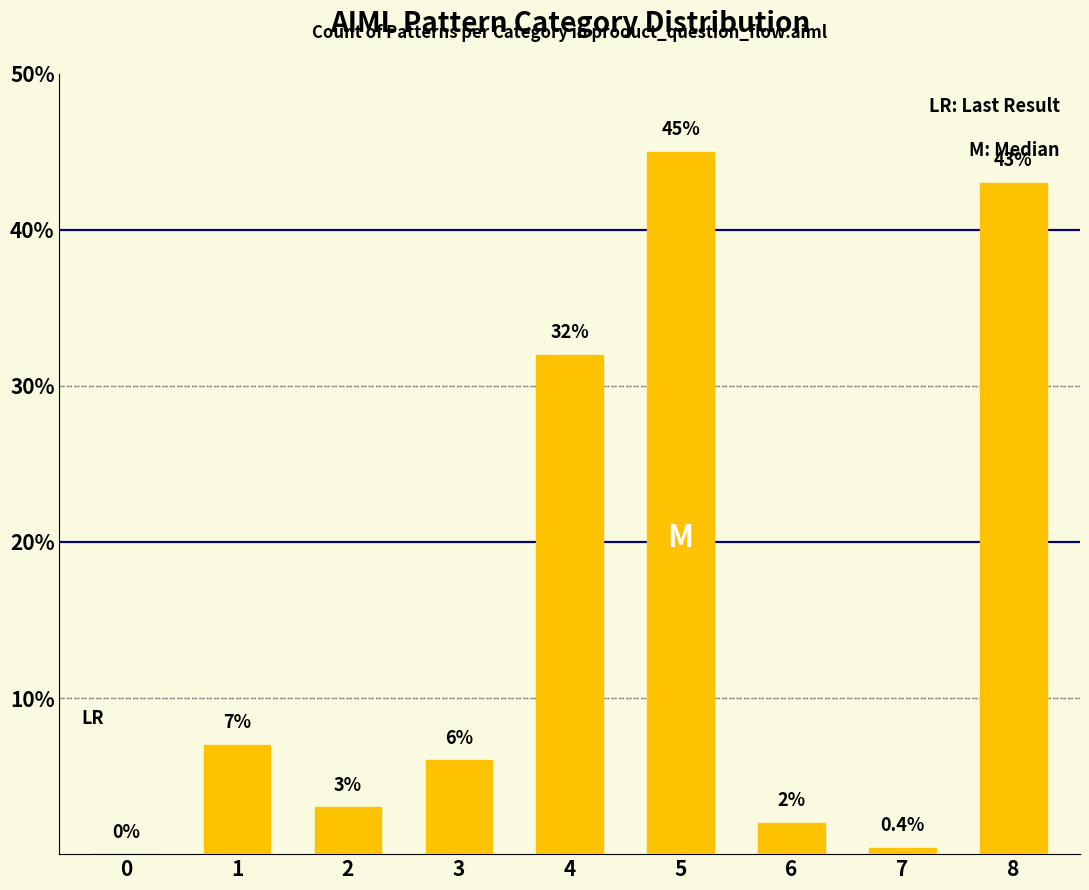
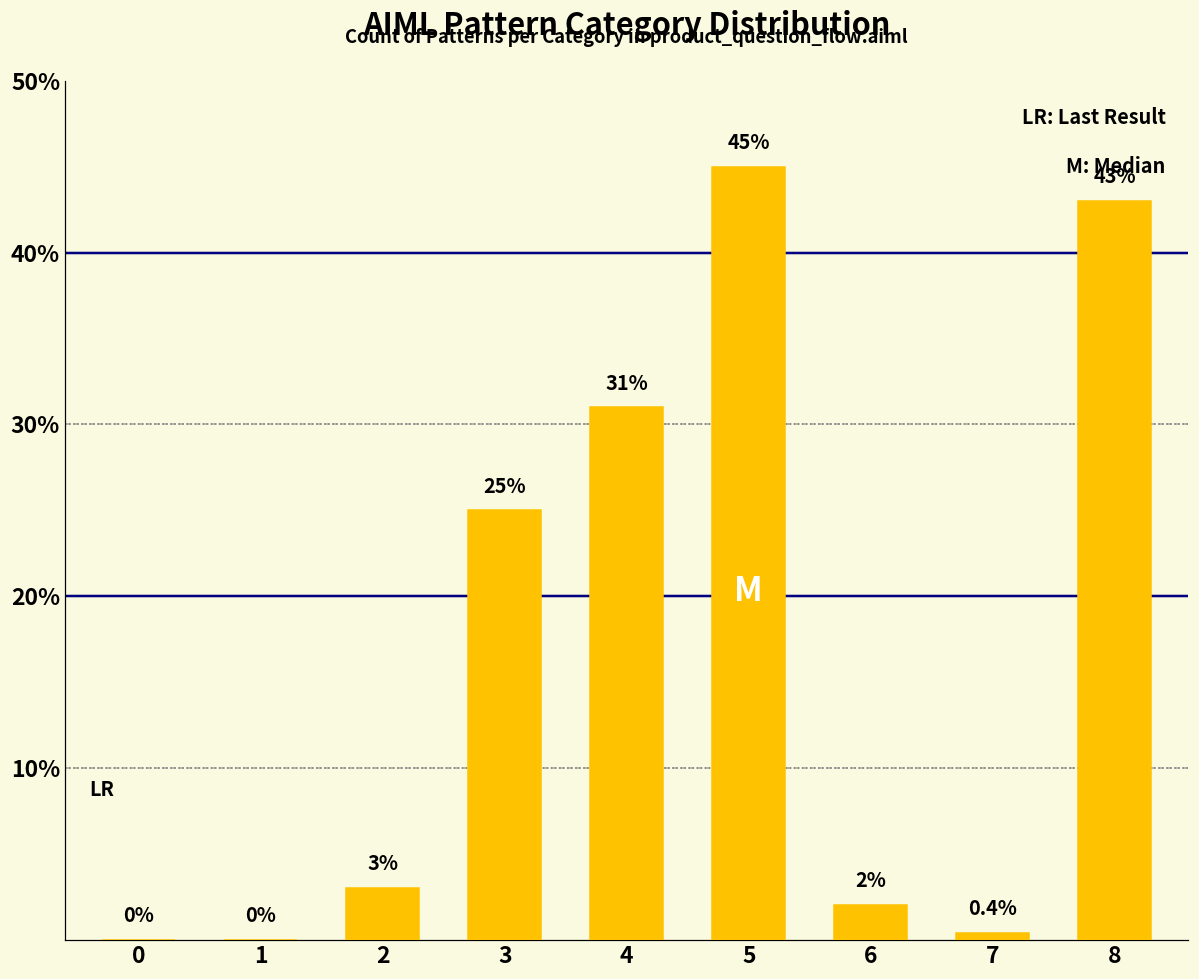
  {
    "0": "0%",
-   "1": "7%",
+   "1": "0%",
    "2": "3%",
-   "3": "6%",
-   "4": "32%",
+   "3": "25%",
+   "4": "31%",
    "5": "45%",
    "6": "2%",
    "7": "0.4%"
  }
